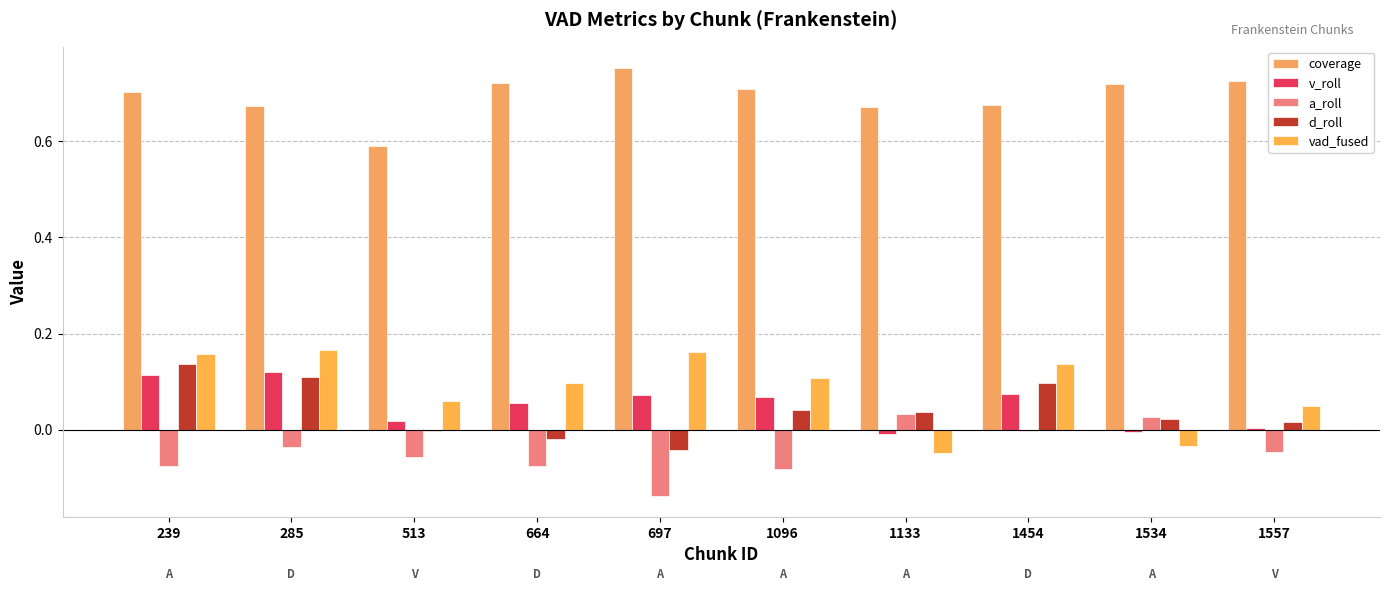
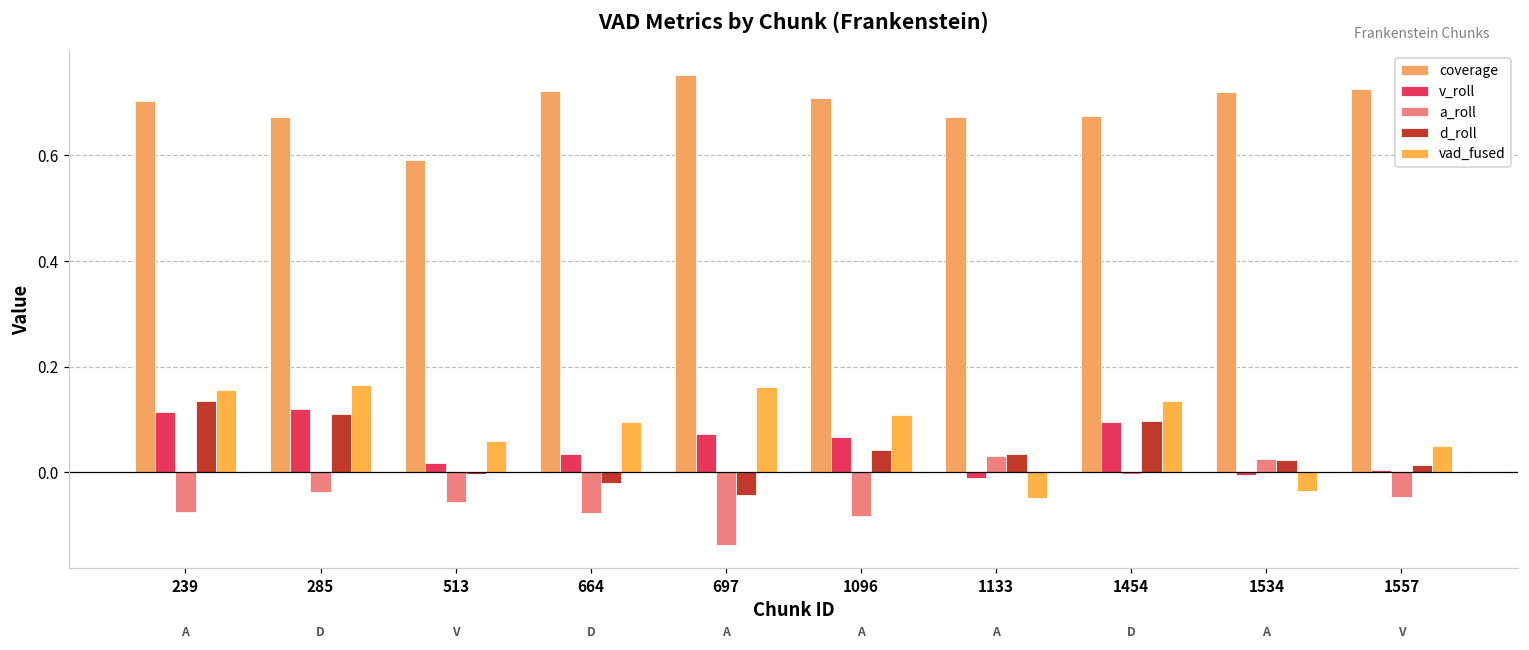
  {
    "v_roll": {
      "239": 0.11,
      "285": 0.12,
      "513": 0.02,
-     "664": 0.05,
+     "664": 0.03,
      "697": 0.07,
      "1096": 0.07,
      "1133": -0.01,
-     "1454": 0.07
+     "1454": 0.09
    },
    "d_roll": {
      "239": 0.14,
      "285": 0.11,
      "664": -0.02,
      "697": -0.04,
      "1096": 0.04,
      "1133": 0.04,
      "1454": 0.10,
      "1534": 0.02,
      "1557": 0.01
    }
  }
